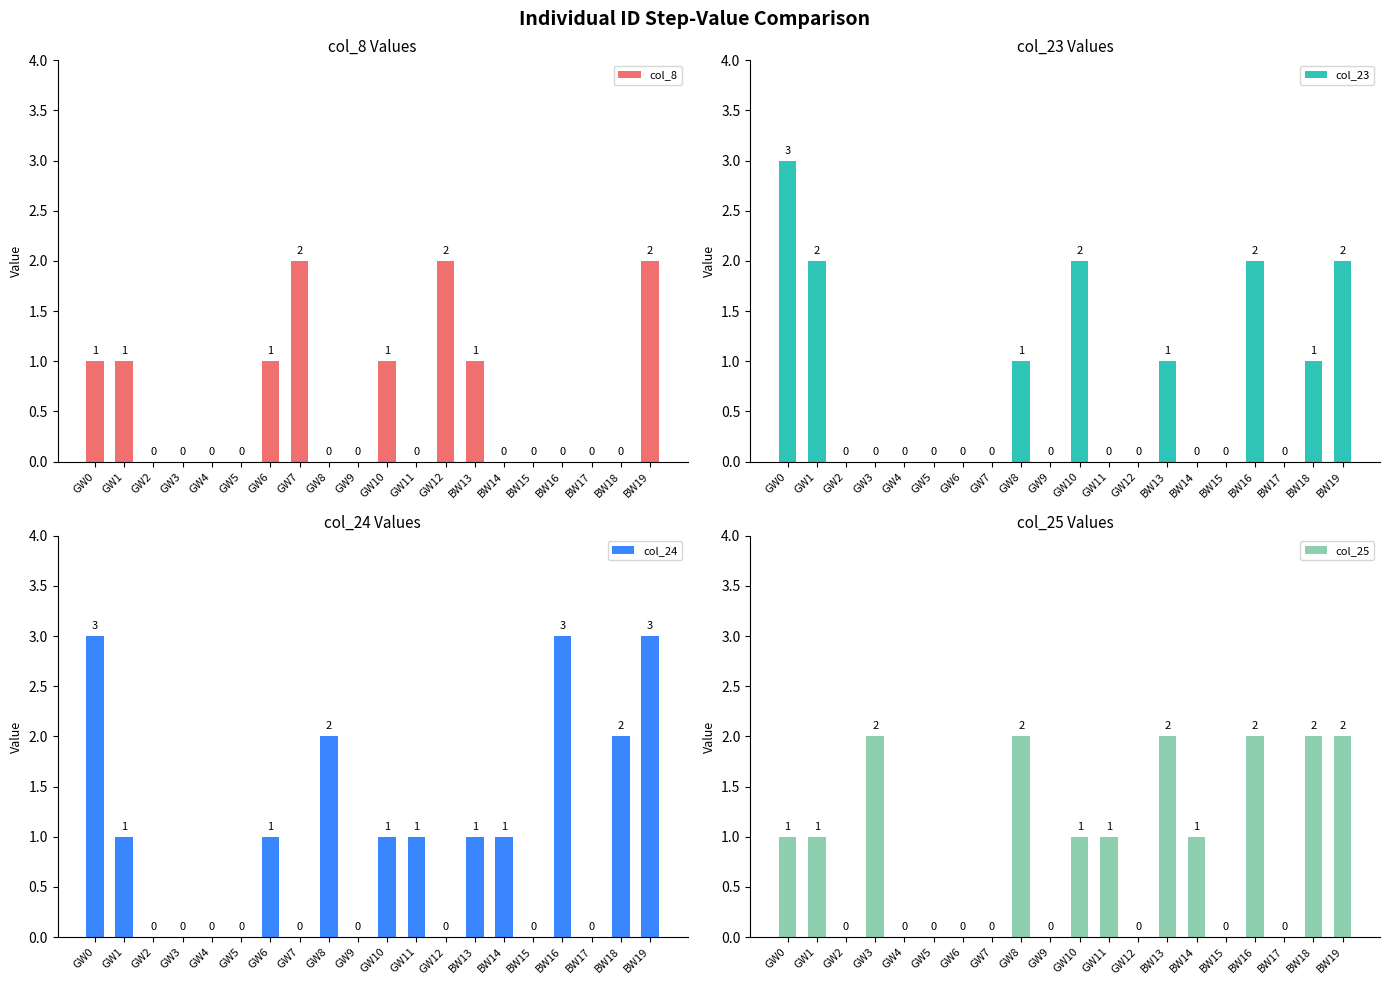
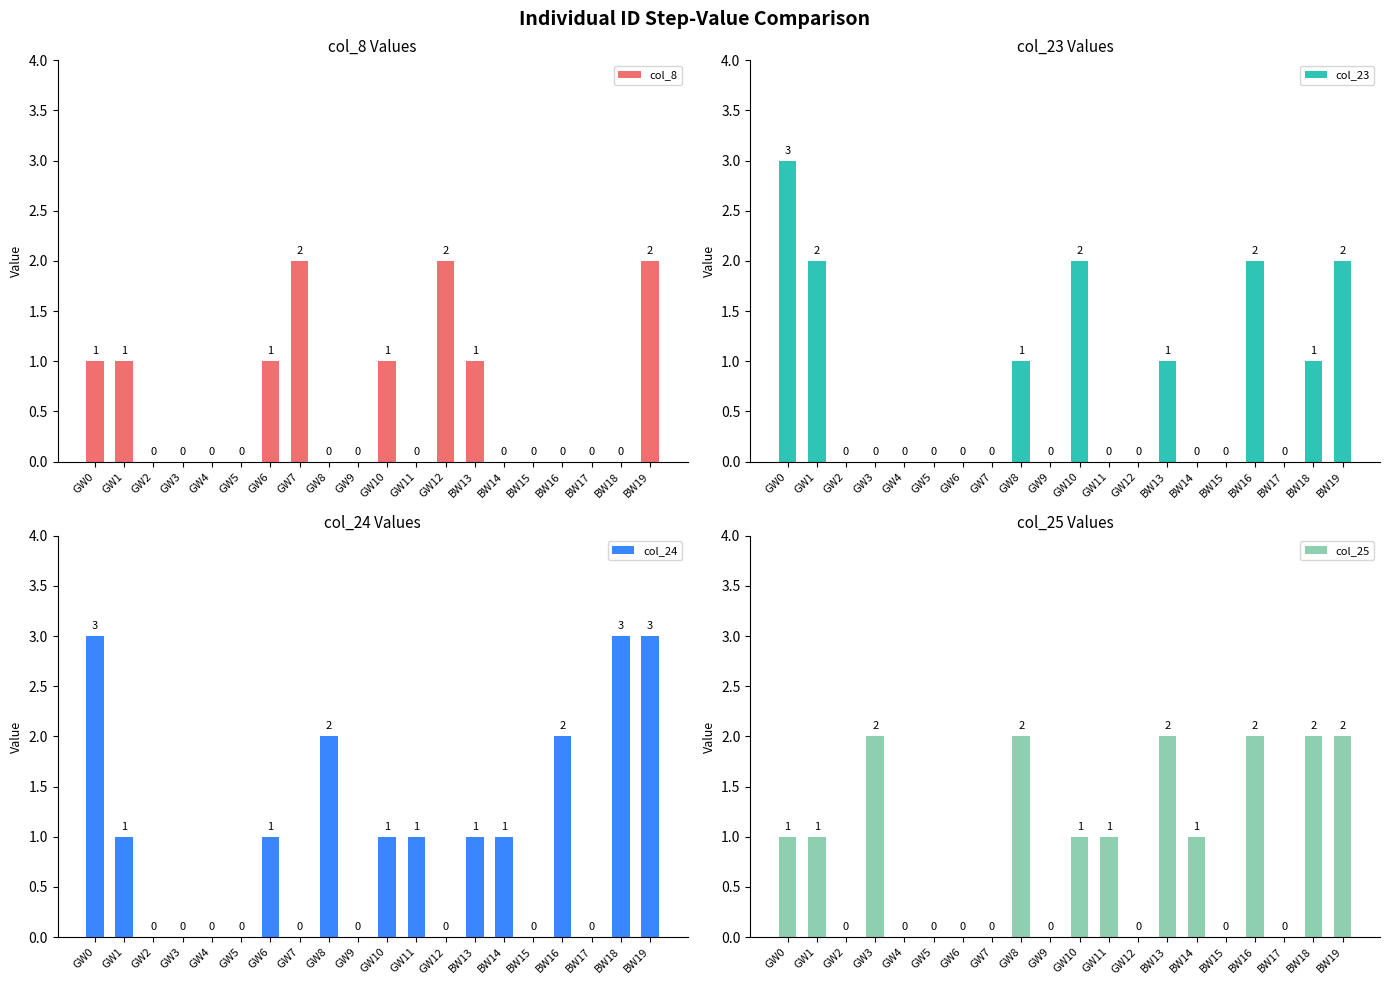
  {
    "col_8 Values": {
      "GW0": 1,
      "GW1": 1,
      "GW2": 0,
      "GW3": 0,
      "GW4": 0,
      "GW5": 0,
      "GW6": 1,
      "GW7": 2,
      "GW8": 0,
      "GW9": 0,
      "GW10": 1,
      "GW11": 0,
      "GW12": 2,
      "BW13": 1,
      "BW14": 0,
      "BW15": 0,
      "BW16": 0,
      "BW17": 0,
      "BW18": 0,
      "BW19": 2
    },
    "col_23 Values": {
      "GW0": 3,
      "GW1": 2,
      "GW2": 0,
      "GW3": 0,
      "GW4": 0,
      "GW5": 0,
      "GW6": 0,
      "GW7": 0,
      "GW8": 1,
      "GW9": 0,
      "GW10": 2,
      "GW11": 0,
      "GW12": 0,
      "BW13": 1,
      "BW14": 0,
      "BW15": 0,
      "BW16": 2,
      "BW17": 0,
      "BW18": 1,
      "BW19": 2
    },
    "col_24 Values": {
      "GW0": 3,
      "GW1": 1,
      "GW2": 0,
      "GW3": 0,
      "GW4": 0,
      "GW5": 0,
      "GW6": 1,
      "GW7": 0,
      "GW8": 2,
      "GW9": 0,
      "GW10": 1,
      "GW11": 1,
      "GW12": 0,
      "BW13": 1,
      "BW14": 1,
      "BW15": 0,
-     "BW16": 3,
+     "BW16": 2,
      "BW17": 0,
-     "BW18": 2,
+     "BW18": 3,
      "BW19": 3
    },
    "col_25 Values": {
      "GW0": 1,
      "GW1": 1,
      "GW2": 0,
      "GW3": 2,
      "GW4": 0,
      "GW5": 0,
      "GW6": 0,
      "GW7": 0,
      "GW8": 2,
      "GW9": 0,
      "GW10": 1,
      "GW11": 1,
      "GW12": 0,
      "BW13": 2,
      "BW14": 1,
      "BW15": 0,
      "BW16": 2,
      "BW17": 0,
      "BW18": 2,
      "BW19": 2
    }
  }
